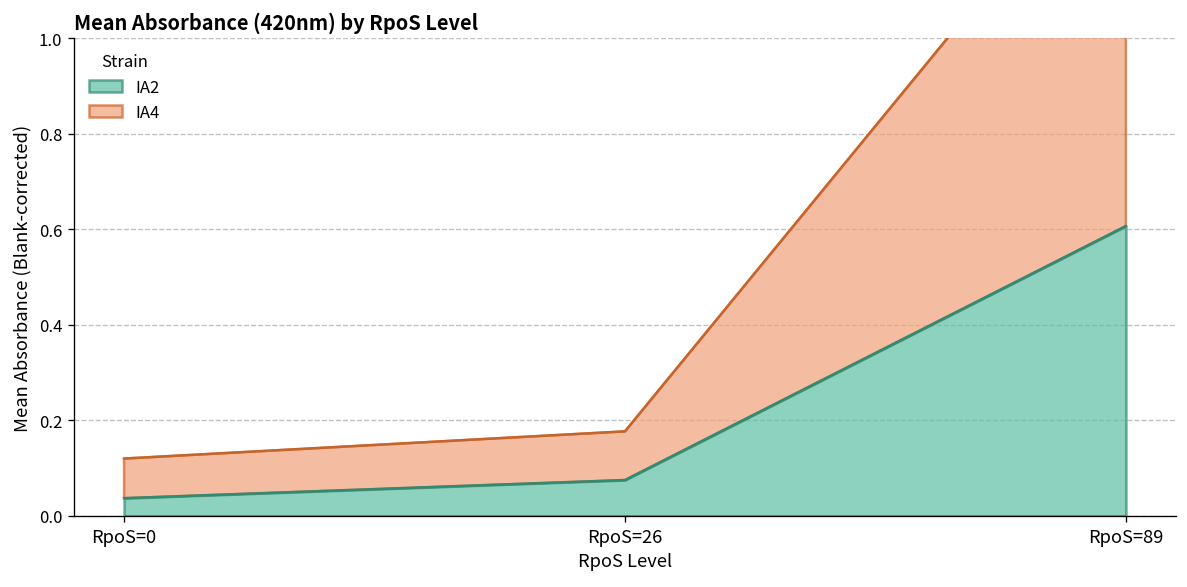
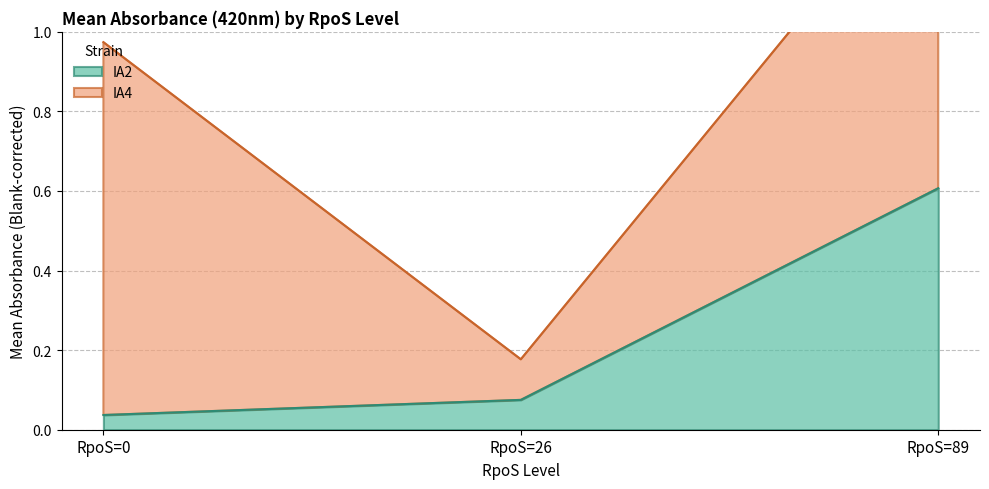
  {
    "IA2": {
      "RpoS=0": 0.04,
      "RpoS=26": 0.08,
      "RpoS=89": 0.61
    },
    "IA4": {
-     "RpoS=0": 0.08,
+     "RpoS=0": 0.94,
      "RpoS=26": 0.10
    }
  }
